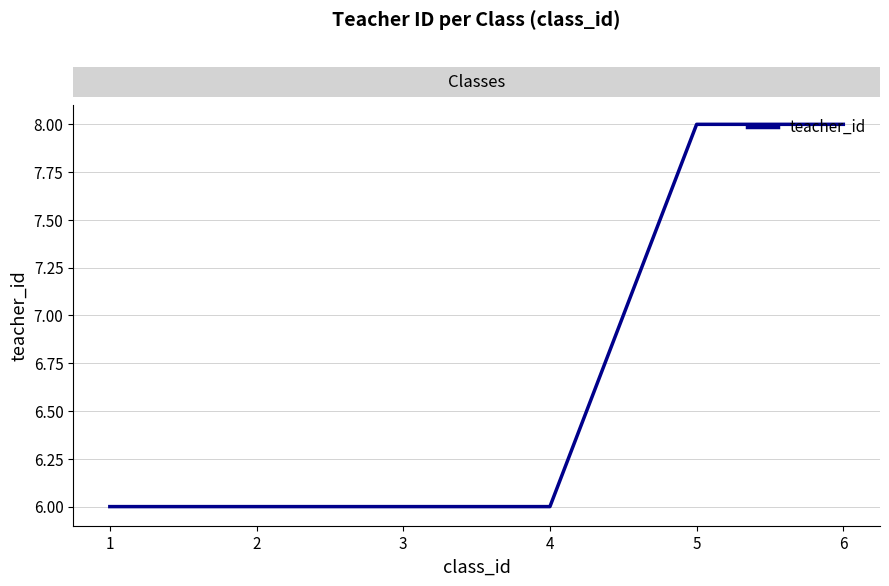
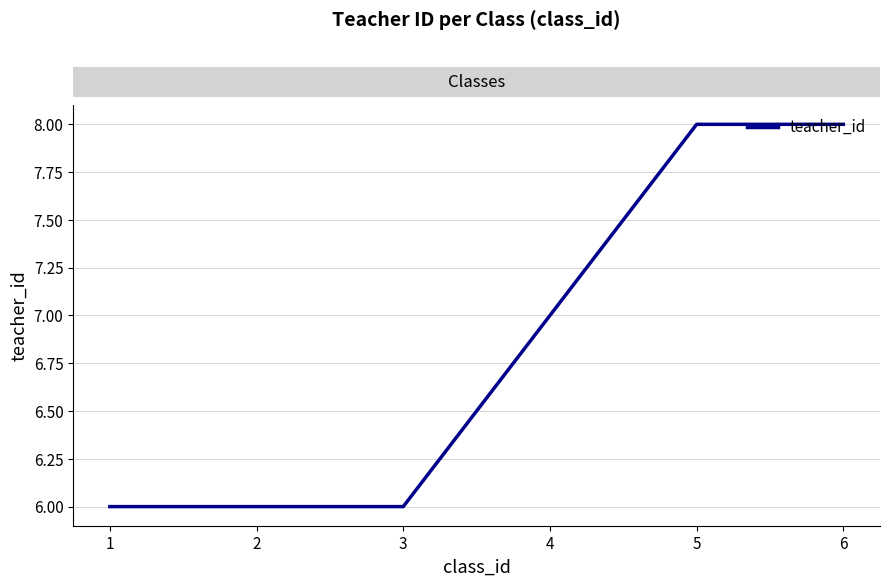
  {
    "1": 6,
    "2": 6,
    "3": 6,
-   "4": 6,
+   "4": 7,
    "5": 8,
    "6": 8
  }
